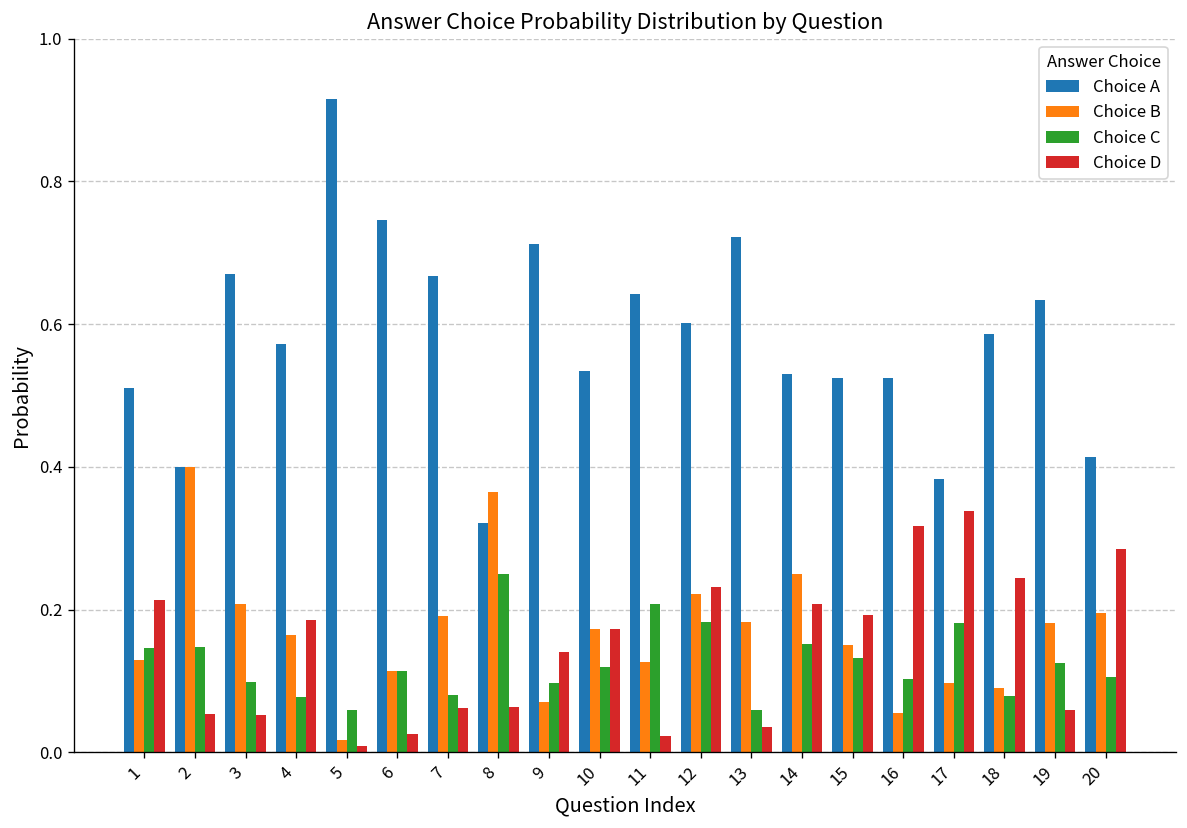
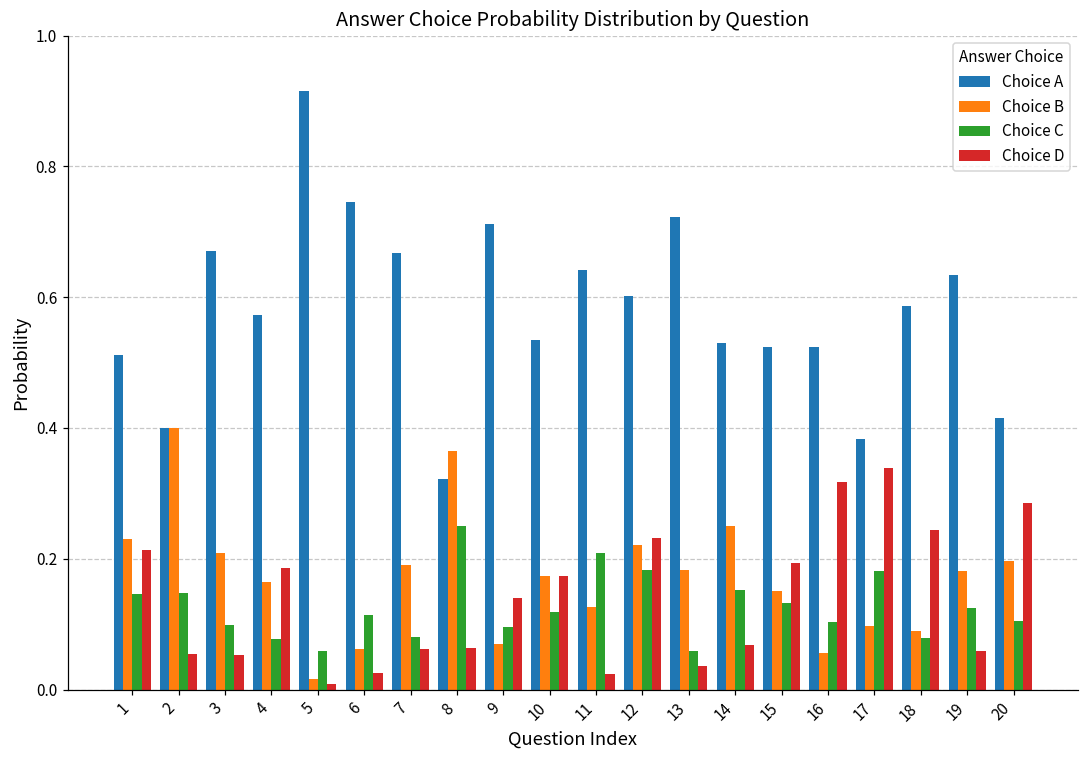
  {
    "Choice A": {
      "1": 0.51,
      "2": 0.40,
      "3": 0.67,
      "4": 0.57,
      "5": 0.92,
      "6": 0.75,
      "7": 0.67,
      "8": 0.32,
      "9": 0.71,
      "10": 0.53,
      "11": 0.64,
      "12": 0.60,
      "13": 0.72,
      "14": 0.53,
      "15": 0.52,
      "16": 0.52,
      "17": 0.38,
      "18": 0.59,
      "19": 0.63,
      "20": 0.41
    },
    "Choice B": {
-     "1": 0.13,
+     "1": 0.23,
      "2": 0.40,
      "3": 0.21,
      "4": 0.16,
      "5": 0.02,
-     "6": 0.11,
+     "6": 0.06,
      "7": 0.19,
      "8": 0.36,
      "9": 0.07,
      "10": 0.17,
      "11": 0.13,
      "12": 0.22,
      "13": 0.18,
      "14": 0.25,
      "15": 0.15,
      "16": 0.06,
      "17": 0.10,
      "18": 0.09,
      "19": 0.18,
      "20": 0.20
    },
    "Choice C": {
      "1": 0.15,
      "2": 0.15,
      "3": 0.10,
      "4": 0.08,
      "5": 0.06,
      "6": 0.11,
      "7": 0.08,
      "8": 0.25,
      "9": 0.10,
      "10": 0.12,
      "11": 0.21,
      "12": 0.18,
      "13": 0.06,
      "14": 0.15,
      "15": 0.13,
      "16": 0.10,
      "17": 0.18,
      "18": 0.08,
      "19": 0.12,
      "20": 0.10
    },
    "Choice D": {
      "1": 0.21,
      "2": 0.05,
      "3": 0.05,
      "4": 0.19,
      "5": 0.01,
      "6": 0.03,
      "7": 0.06,
      "8": 0.06,
      "9": 0.14,
      "10": 0.17,
      "11": 0.02,
      "12": 0.23,
      "13": 0.04,
-     "14": 0.21,
+     "14": 0.07,
      "15": 0.19,
      "16": 0.32,
      "17": 0.34,
      "18": 0.24,
      "19": 0.06,
      "20": 0.28
    }
  }
